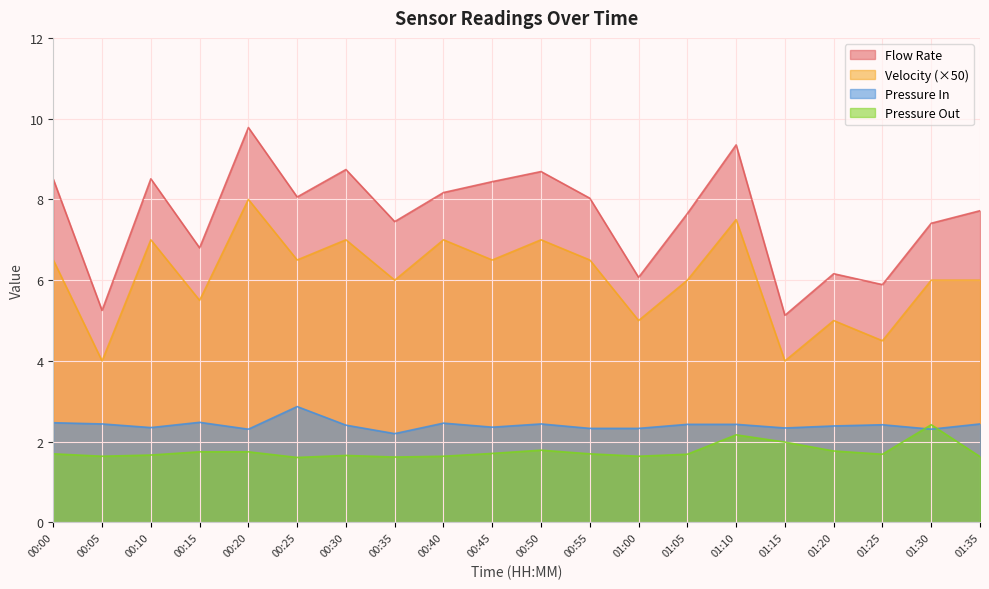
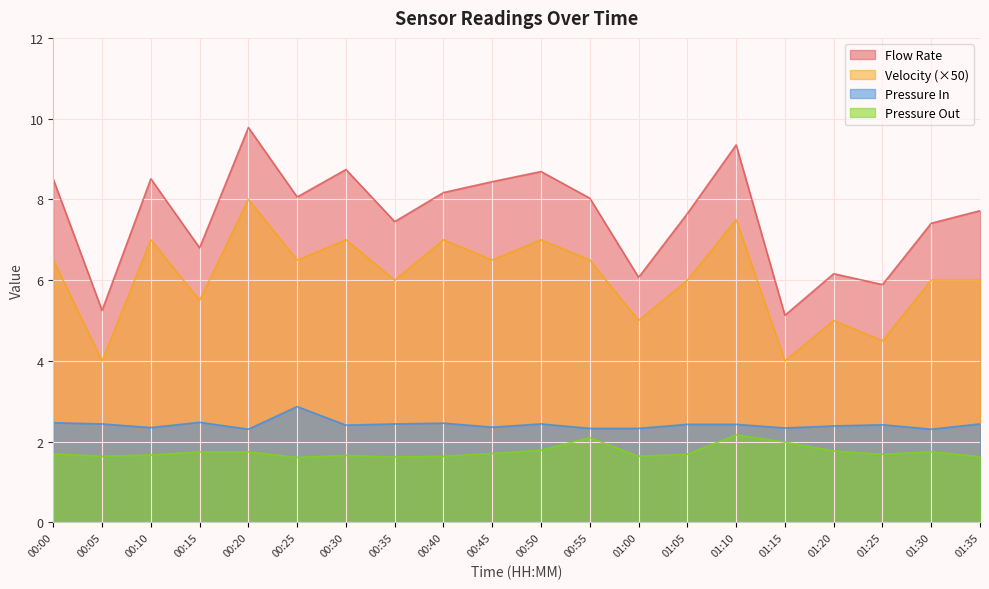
  {
    "Flow Rate": {
      "00:00": 8.5,
      "00:05": 5.3,
      "00:10": 8.5,
      "00:15": 6.8,
      "00:20": 9.8,
      "00:25": 8.1,
      "00:30": 8.7,
      "00:35": 7.5,
      "00:40": 8.2,
      "00:45": 8.4,
      "00:50": 8.7,
      "00:55": 8.0,
      "01:00": 6.1,
      "01:05": 7.7,
      "01:10": 9.4,
      "01:15": 5.1,
      "01:20": 6.2,
      "01:25": 5.9,
      "01:30": 7.4,
      "01:35": 7.7
    },
    "Velocity (×50)": {
      "00:00": 6.5,
      "00:05": 4.0,
      "00:10": 7.0,
      "00:15": 5.5,
      "00:20": 8.0,
      "00:25": 6.5,
      "00:30": 7.0,
      "00:35": 6.0,
      "00:40": 7.0,
      "00:45": 6.5,
      "00:50": 7.0,
      "00:55": 6.5,
      "01:00": 5.0,
      "01:05": 6.0,
      "01:10": 7.5,
      "01:15": 4.0,
      "01:20": 5.0,
      "01:25": 4.5,
      "01:30": 6.0,
      "01:35": 6.0
    },
    "Pressure In": {
      "00:00": 2.5,
      "00:05": 2.4,
      "00:10": 2.4,
      "00:15": 2.5,
      "00:20": 2.3,
      "00:25": 2.9,
      "00:30": 2.4,
-     "00:35": 2.2,
+     "00:35": 2.4,
      "00:40": 2.5,
      "00:45": 2.4,
      "00:50": 2.4,
      "00:55": 2.3,
      "01:00": 2.3,
      "01:05": 2.4,
      "01:10": 2.4,
      "01:15": 2.3,
      "01:20": 2.4,
      "01:25": 2.4,
      "01:30": 2.3,
      "01:35": 2.4
    },
    "Pressure Out": {
      "00:00": 1.7,
      "00:05": 1.6,
      "00:10": 1.7,
      "00:15": 1.8,
      "00:20": 1.8,
      "00:25": 1.6,
      "00:30": 1.7,
      "00:35": 1.6,
      "00:40": 1.6,
      "00:45": 1.7,
      "00:50": 1.8,
-     "00:55": 1.7,
+     "00:55": 2.1,
      "01:00": 1.6,
      "01:05": 1.7,
      "01:10": 2.2,
      "01:15": 2.0,
      "01:20": 1.8,
      "01:25": 1.7,
-     "01:30": 2.4,
+     "01:30": 1.8,
      "01:35": 1.6
    }
  }
